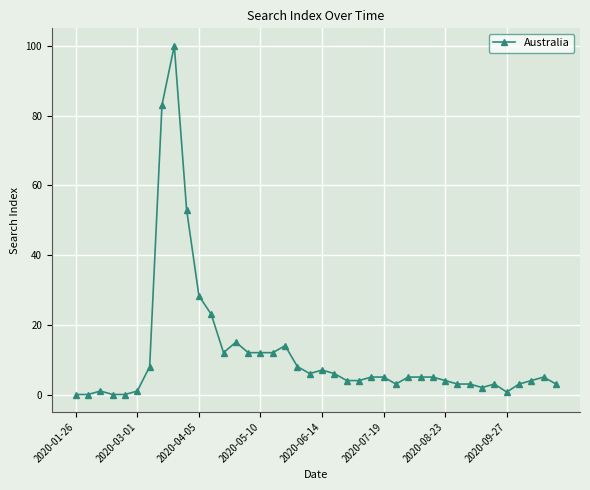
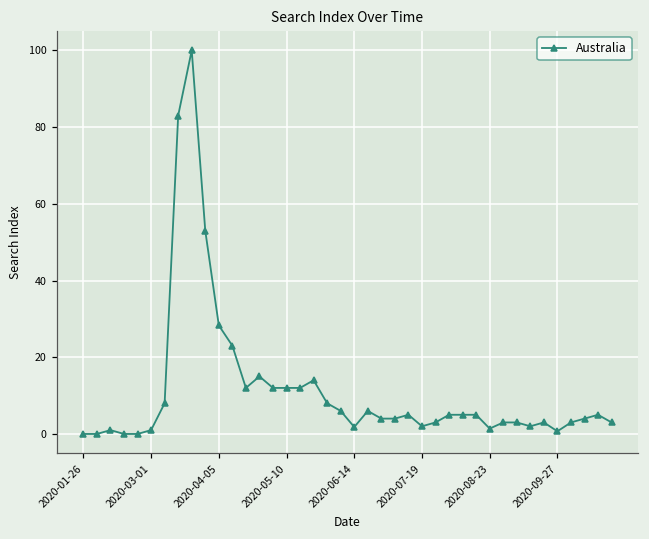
  {
    "2020-01-26": 0,
    "2020-03-01": 1,
    "2020-04-05": 28,
    "2020-05-10": 12,
-   "2020-06-14": 7,
-   "2020-07-19": 5,
-   "2020-08-23": 4,
+   "2020-06-14": 2,
+   "2020-07-19": 2,
+   "2020-08-23": 1,
    "2020-09-27": 1
  }
